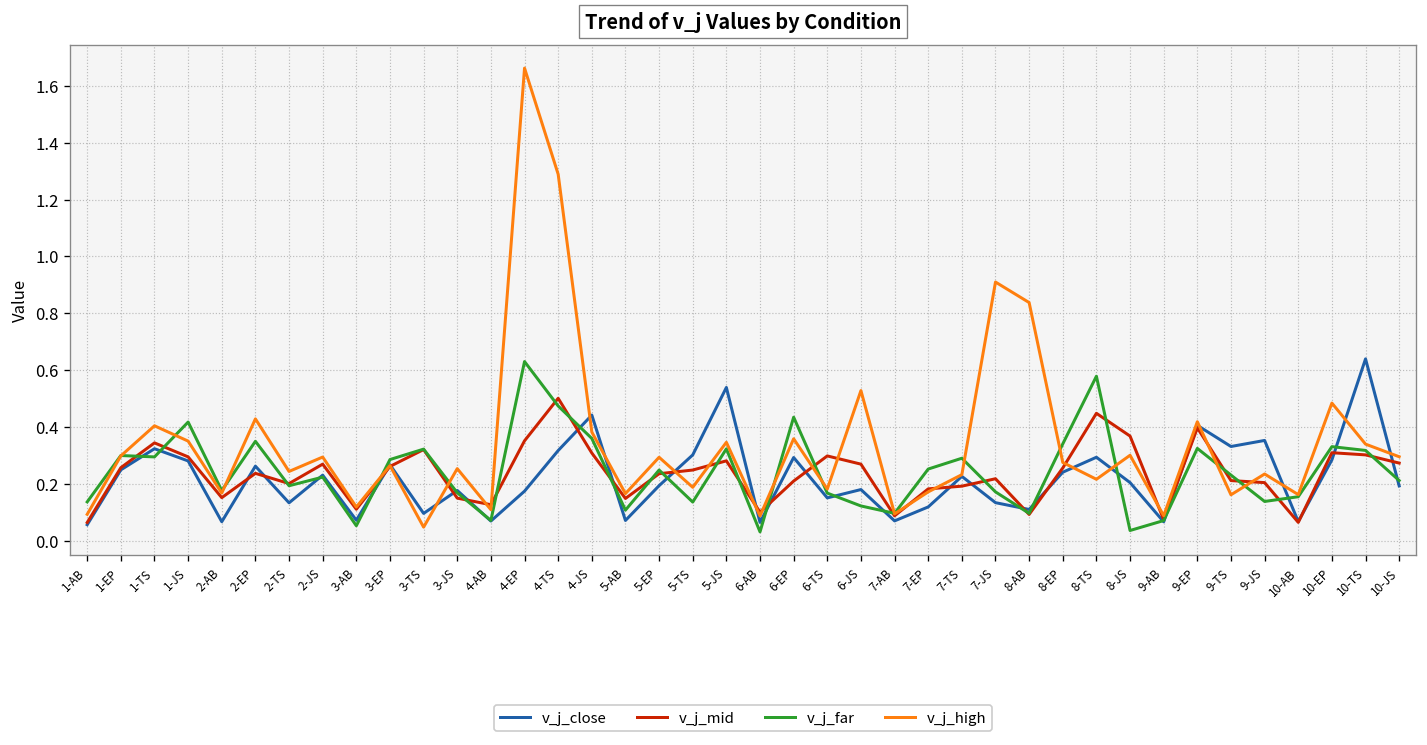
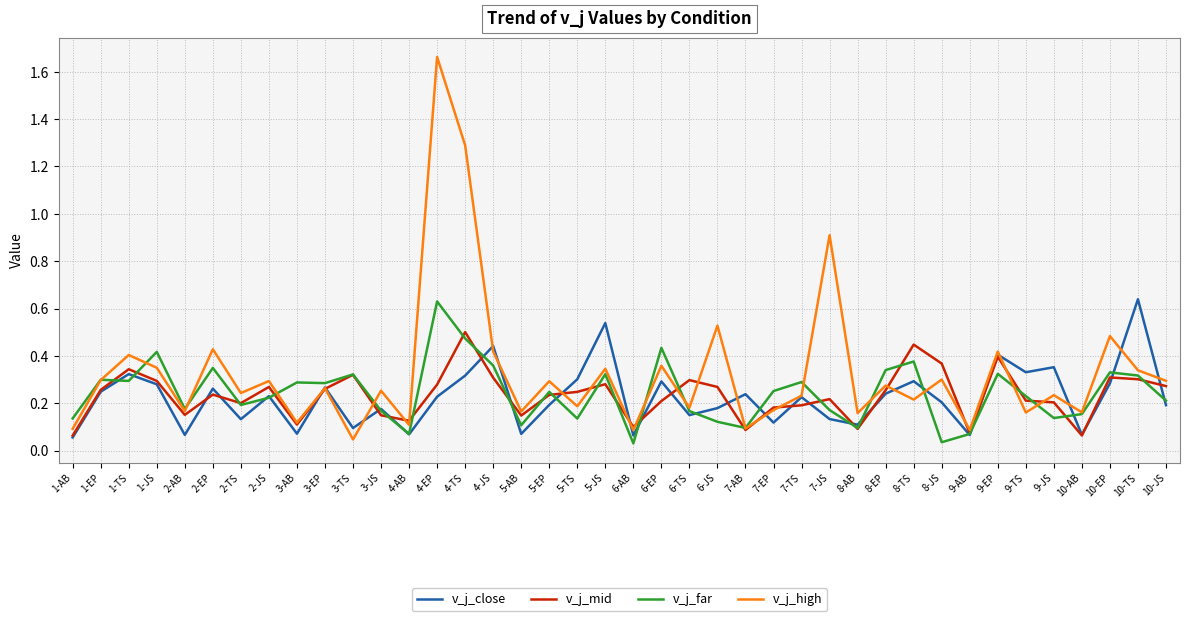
  {
    "v_j_close": {
      "1-TS": 0.32,
      "1-JS": 0.28,
      "2-AB": 0.07,
      "2-EP": 0.26,
      "2-TS": 0.13,
      "3-AB": 0.07,
      "3-TS": 0.10,
-     "4-EP": 0.17,
+     "4-EP": 0.23,
      "4-TS": 0.32,
      "4-JS": 0.44,
      "5-AB": 0.07,
      "5-EP": 0.19,
      "5-TS": 0.30,
      "5-JS": 0.54,
      "6-AB": 0.06,
      "6-EP": 0.29,
      "6-TS": 0.15,
      "6-JS": 0.18,
-     "7-AB": 0.07,
+     "7-AB": 0.24,
      "7-EP": 0.12,
      "7-JS": 0.13,
      "8-AB": 0.11,
      "8-EP": 0.24,
      "8-TS": 0.29,
      "8-JS": 0.20,
      "9-TS": 0.33,
      "9-JS": 0.35,
      "10-EP": 0.28,
      "10-TS": 0.64,
      "10-JS": 0.19
    },
    "v_j_mid": {
      "1-TS": 0.34,
      "1-JS": 0.29,
      "2-AB": 0.15,
      "2-EP": 0.24,
      "2-JS": 0.27,
      "3-JS": 0.15,
      "4-AB": 0.13,
-     "4-EP": 0.35,
+     "4-EP": 0.28,
      "4-TS": 0.50,
      "4-JS": 0.31,
      "5-AB": 0.15,
      "5-EP": 0.24,
      "5-TS": 0.25,
      "5-JS": 0.28,
      "6-AB": 0.10,
      "6-EP": 0.21,
      "6-TS": 0.30,
      "6-JS": 0.27,
      "7-TS": 0.19,
      "7-JS": 0.22,
      "8-EP": 0.26,
      "8-TS": 0.45,
      "8-JS": 0.37,
      "9-TS": 0.21,
      "9-JS": 0.20,
      "10-EP": 0.31,
      "10-TS": 0.30,
      "10-JS": 0.27
    },
    "v_j_far": {
      "1-AB": 0.14,
      "1-TS": 0.29,
      "1-JS": 0.42,
      "2-EP": 0.35,
-     "3-AB": 0.05,
+     "3-AB": 0.29,
      "3-EP": 0.29,
      "4-EP": 0.63,
      "4-TS": 0.47,
      "4-JS": 0.36,
      "5-AB": 0.11,
      "5-EP": 0.25,
      "5-TS": 0.14,
      "5-JS": 0.32,
      "6-AB": 0.03,
      "6-EP": 0.43,
      "6-TS": 0.17,
      "6-JS": 0.12,
      "7-EP": 0.25,
      "7-TS": 0.29,
      "7-JS": 0.17,
      "8-EP": 0.34,
-     "8-TS": 0.58,
+     "8-TS": 0.38,
      "8-JS": 0.04,
      "9-EP": 0.32,
      "9-TS": 0.23,
      "9-JS": 0.14,
      "10-EP": 0.33,
      "10-TS": 0.32,
      "10-JS": 0.21
    },
    "v_j_high": {
      "1-AB": 0.09,
      "1-TS": 0.40,
      "1-JS": 0.35,
      "2-EP": 0.43,
      "2-TS": 0.24,
      "2-JS": 0.29,
      "3-TS": 0.05,
      "3-JS": 0.25,
      "4-AB": 0.11,
      "4-EP": 1.66,
      "4-TS": 1.29,
-     "4-JS": 0.38,
+     "4-JS": 0.42,
      "5-AB": 0.17,
      "5-EP": 0.29,
      "5-TS": 0.19,
      "5-JS": 0.35,
      "6-AB": 0.09,
      "6-EP": 0.36,
      "6-TS": 0.18,
      "6-JS": 0.53,
      "7-JS": 0.91,
-     "8-AB": 0.84,
+     "8-AB": 0.16,
      "8-EP": 0.27,
      "8-TS": 0.22,
      "8-JS": 0.30,
      "9-AB": 0.09,
      "9-EP": 0.42,
      "9-TS": 0.16,
      "9-JS": 0.23,
      "10-EP": 0.48,
      "10-TS": 0.34,
      "10-JS": 0.30
    }
  }
